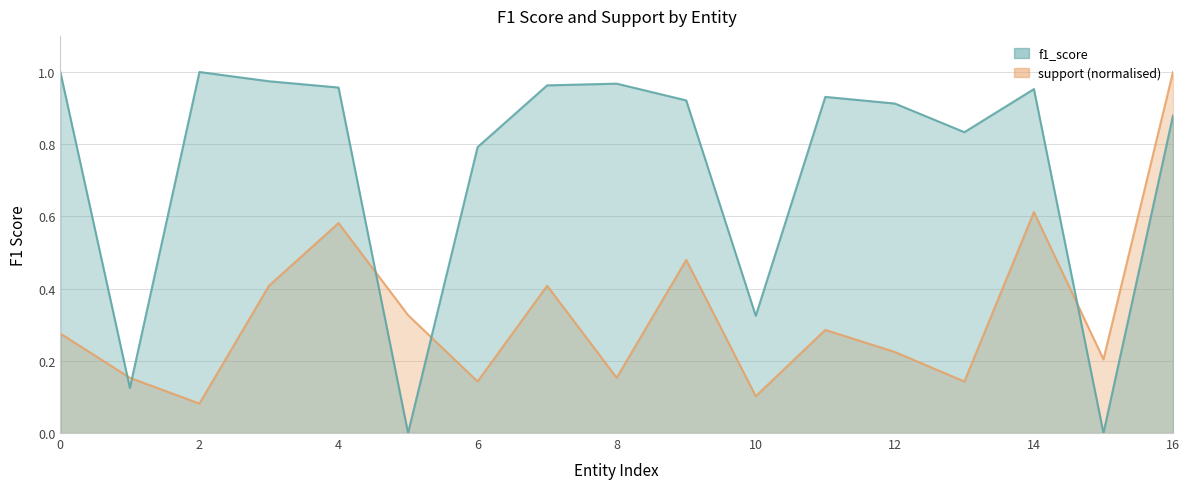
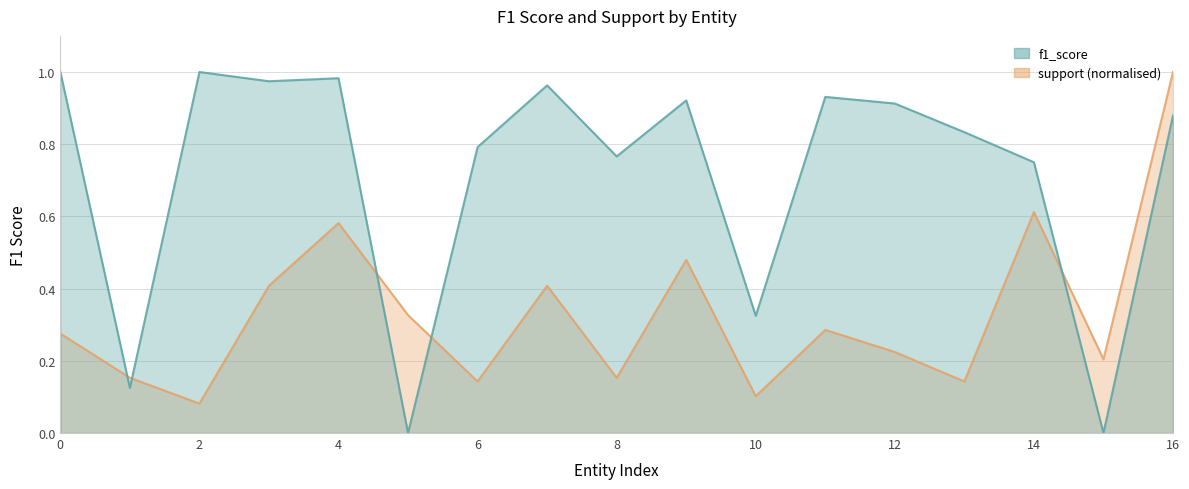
  {
    "f1_score": {
      "0": 1.00,
      "2": 1.00,
-     "4": 0.96,
+     "4": 0.98,
      "6": 0.79,
-     "8": 0.97,
+     "8": 0.77,
      "10": 0.32,
      "12": 0.91,
-     "14": 0.95,
+     "14": 0.75,
      "16": 0.88
    }
  }
